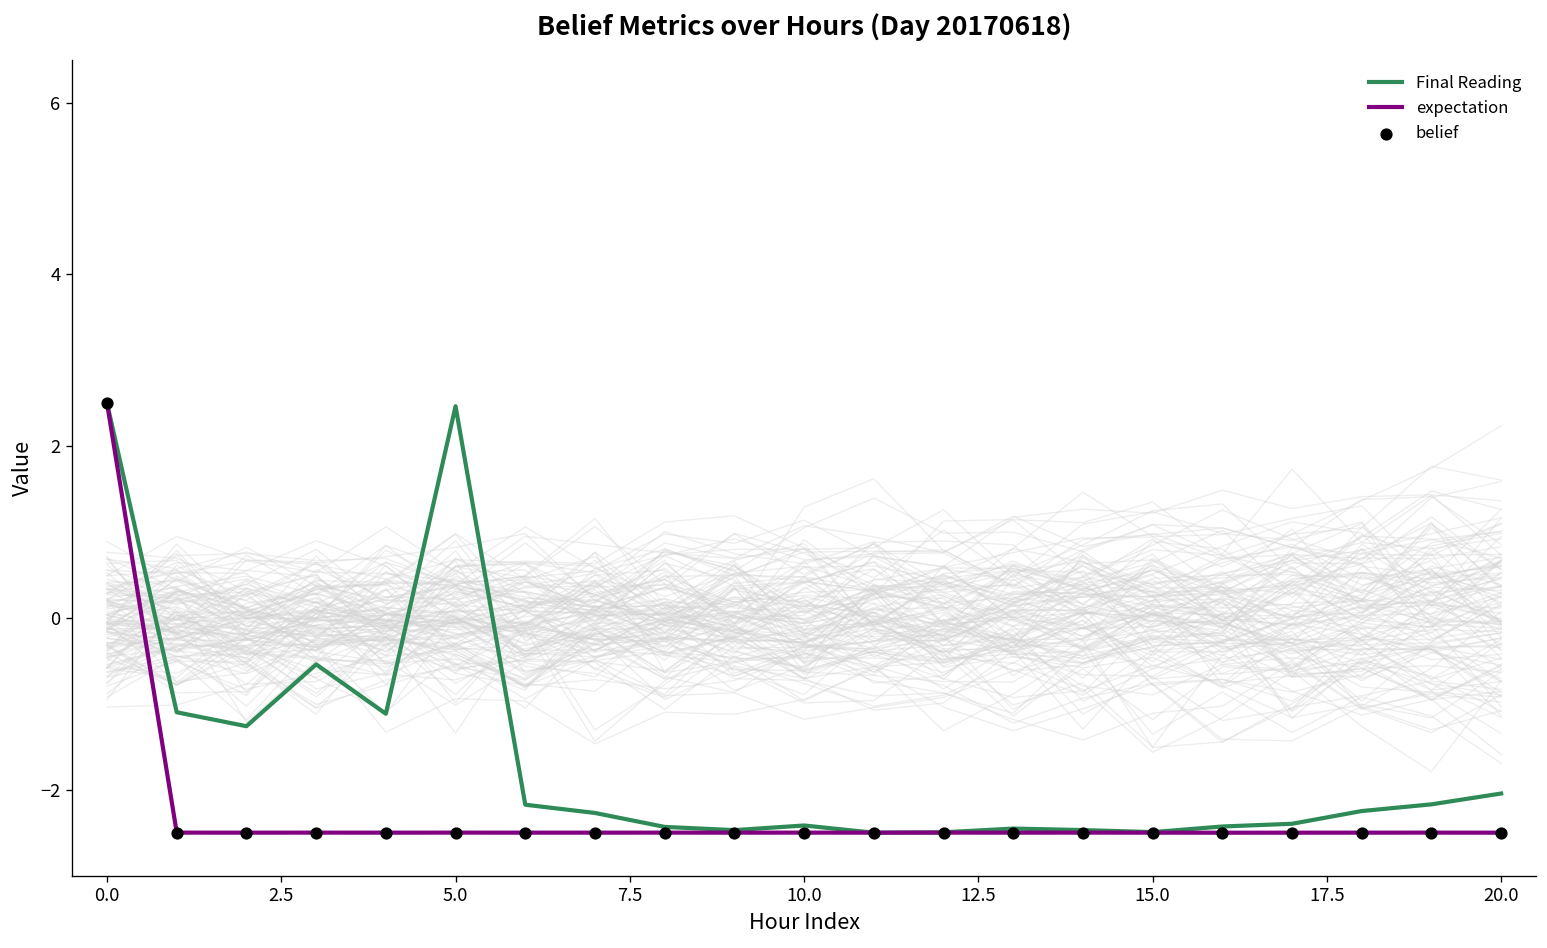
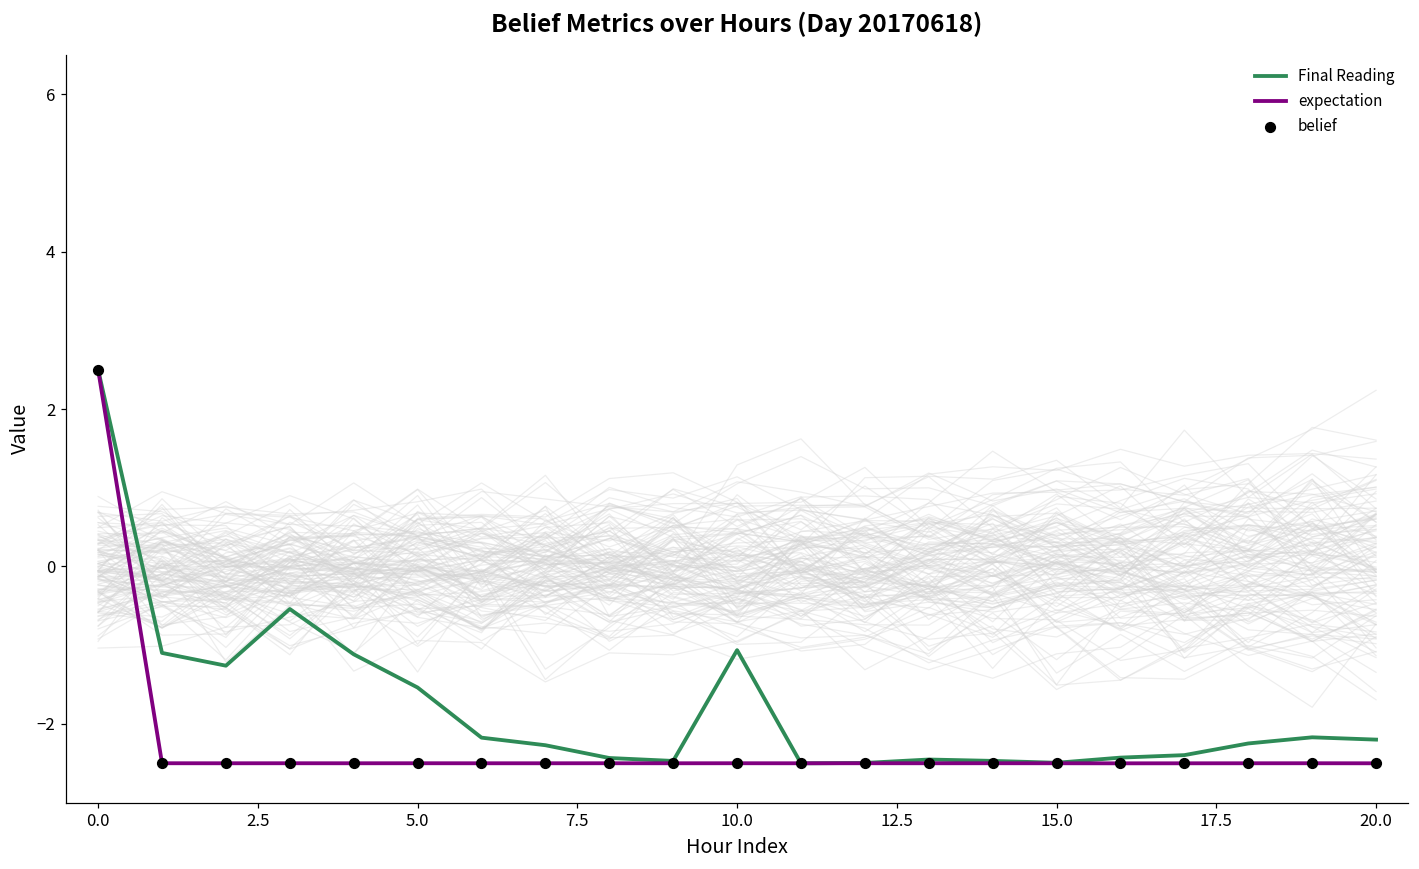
  {
    "Final Reading": {
-     "5.0": 2.5,
-     "10.0": -2.4,
-     "20.0": -2.0
+     "5.0": -1.5,
+     "10.0": -1.1,
+     "20.0": -2.2
    },
    "belief": {
      "5.0": -2.5,
      "10.0": -2.5,
      "20.0": -2.5
    }
  }
